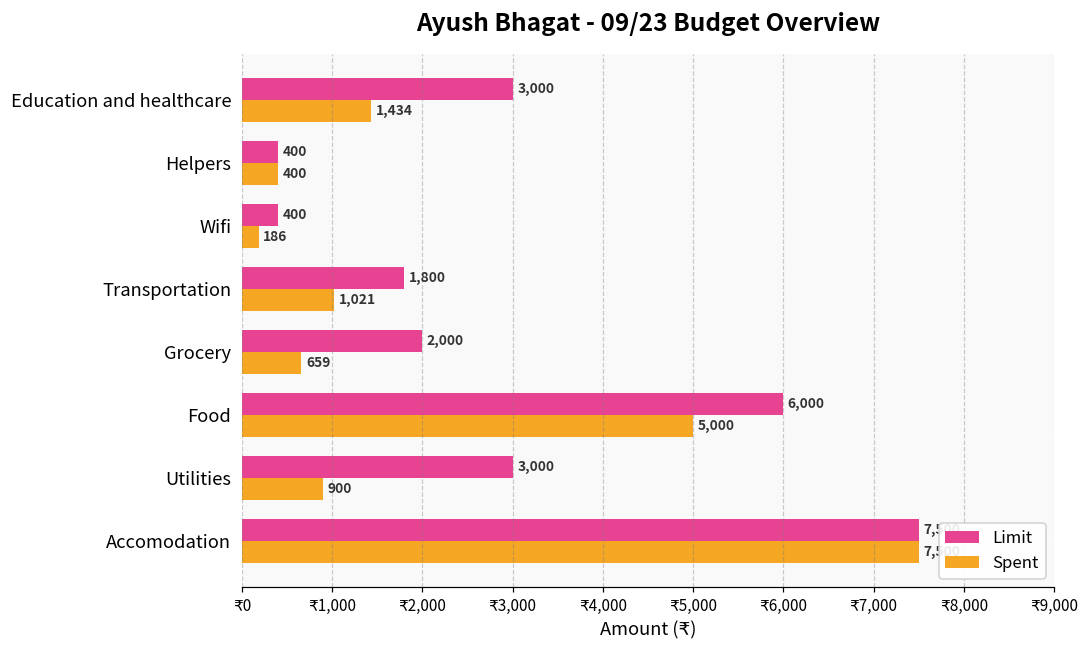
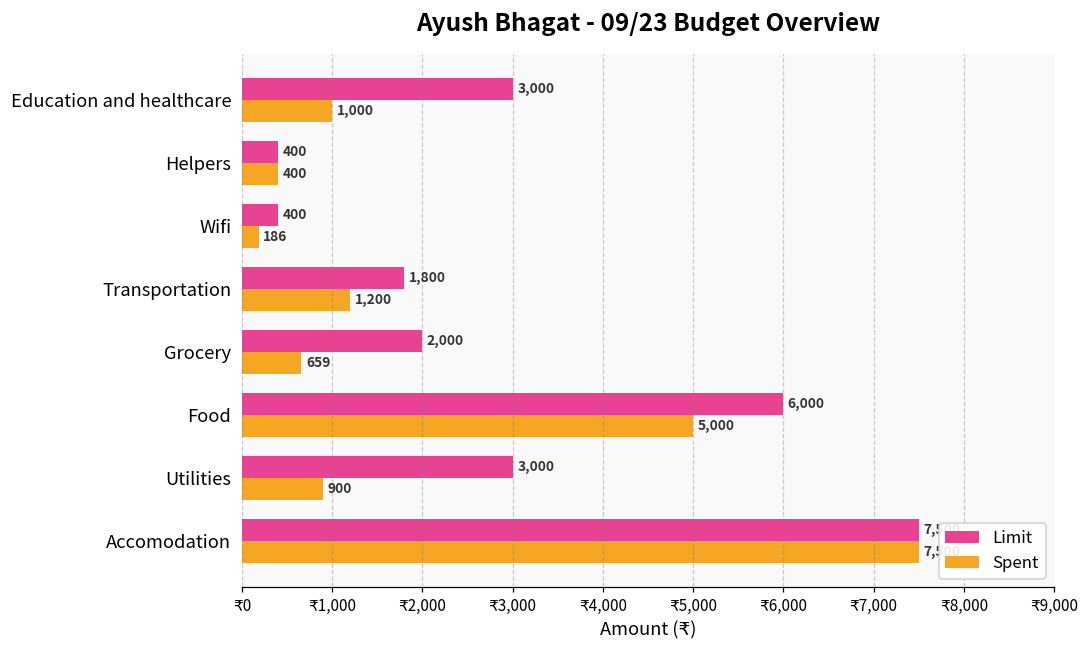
  {
    "Limit": {
      "Education and healthcare": "3,000",
      "Helpers": "400",
      "Wifi": "400",
      "Transportation": "1,800",
      "Grocery": "2,000",
      "Food": "6,000",
      "Utilities": "3,000"
    },
    "Spent": {
-     "Education and healthcare": "1,434",
+     "Education and healthcare": "1,000",
      "Helpers": "400",
      "Wifi": "186",
-     "Transportation": "1,021",
+     "Transportation": "1,200",
      "Grocery": "659",
      "Food": "5,000",
      "Utilities": "900"
    }
  }
